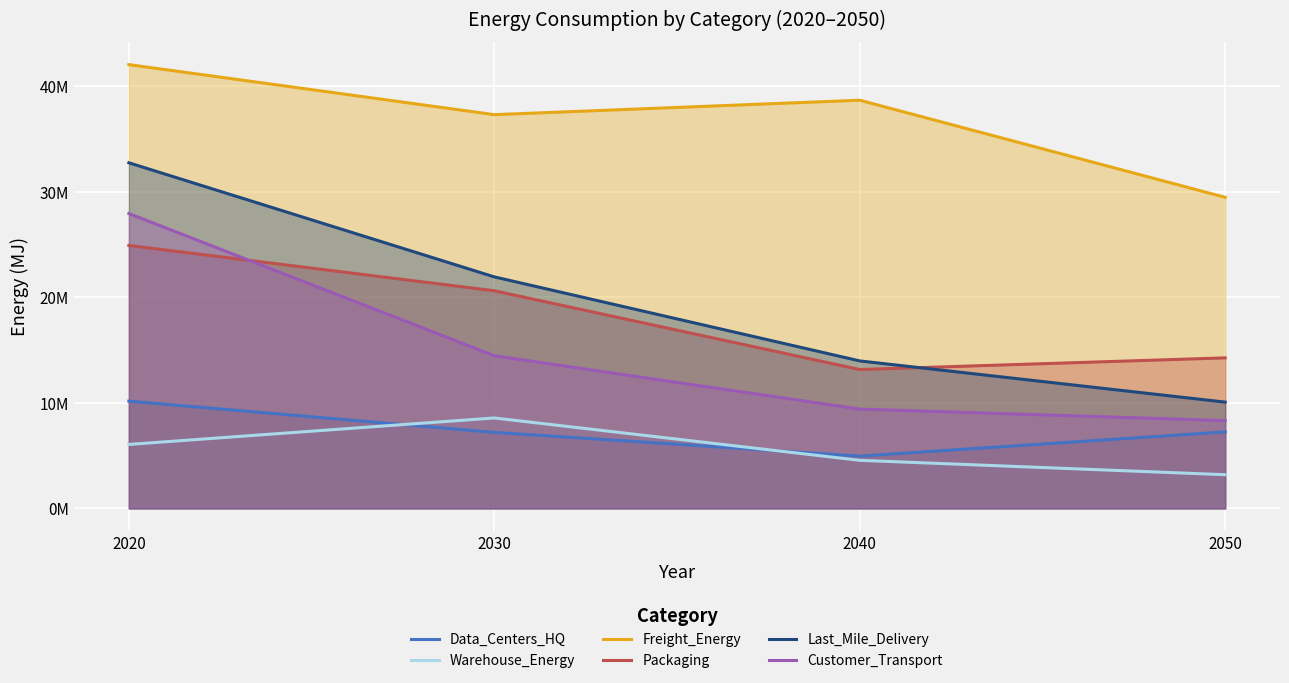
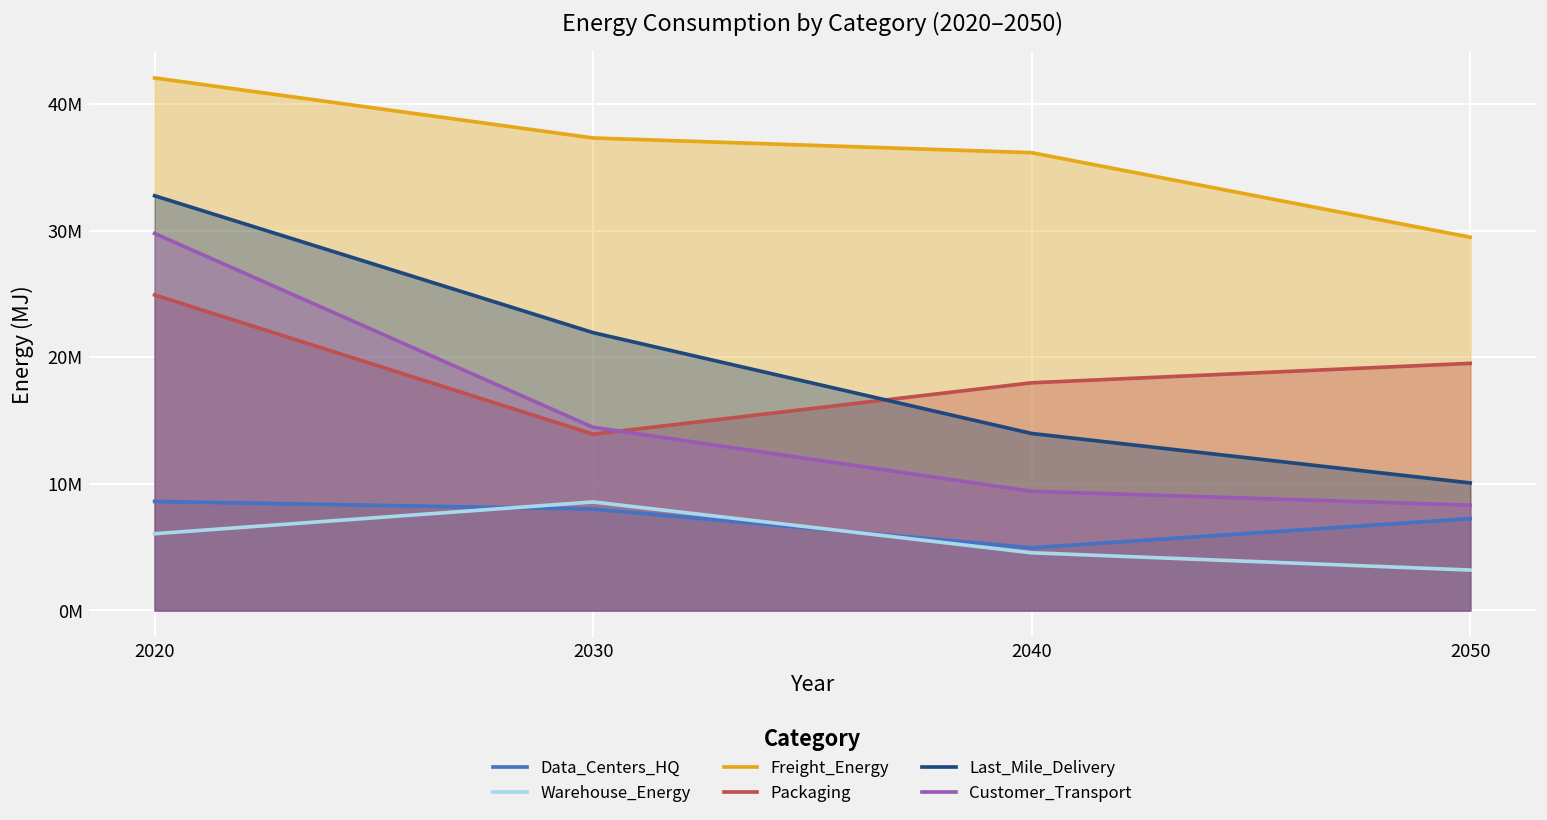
  {
    "Data_Centers_HQ": {
-     "2020": 10200000,
-     "2030": 7200000,
+     "2020": 8600000,
+     "2030": 8000000,
      "2040": 5000000,
      "2050": 7200000
    },
    "Warehouse_Energy": {
      "2020": 6100000,
      "2030": 8600000,
      "2040": 4600000,
      "2050": 3200000
    },
    "Freight_Energy": {
      "2020": 42000000,
      "2030": 37300000,
-     "2040": 38700000,
+     "2040": 36100000,
      "2050": 29500000
    },
    "Packaging": {
      "2020": 24900000,
-     "2030": 20600000,
-     "2040": 13200000,
-     "2050": 14300000
+     "2030": 13900000,
+     "2040": 18000000,
+     "2050": 19500000
    },
    "Last_Mile_Delivery": {
      "2020": 32700000,
      "2030": 21900000,
      "2040": 14000000,
      "2050": 10100000
    },
    "Customer_Transport": {
-     "2020": 27900000,
+     "2020": 29800000,
      "2030": 14500000,
      "2040": 9400000,
      "2050": 8300000
    }
  }
